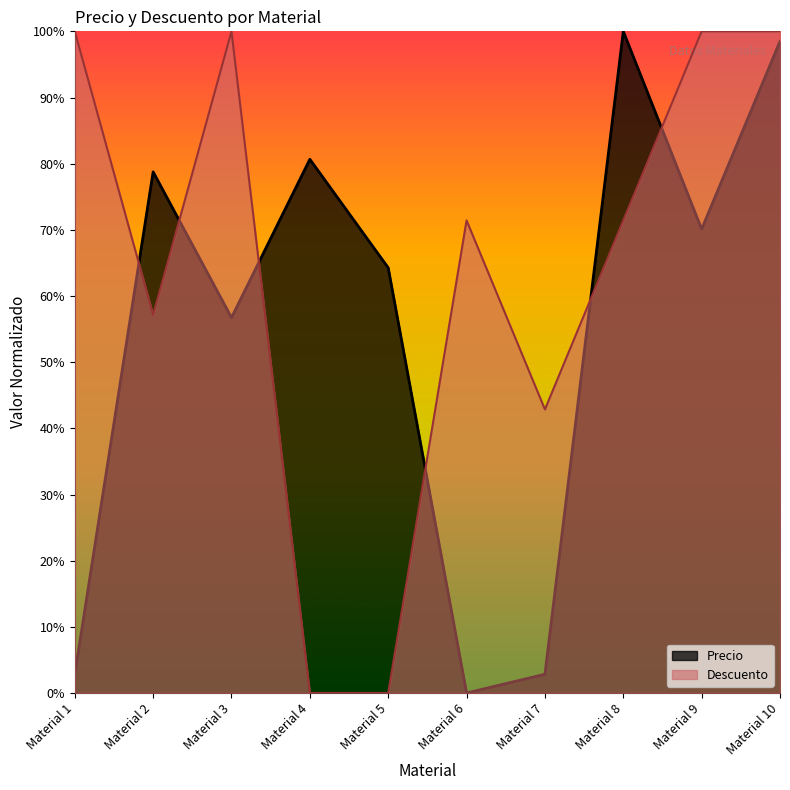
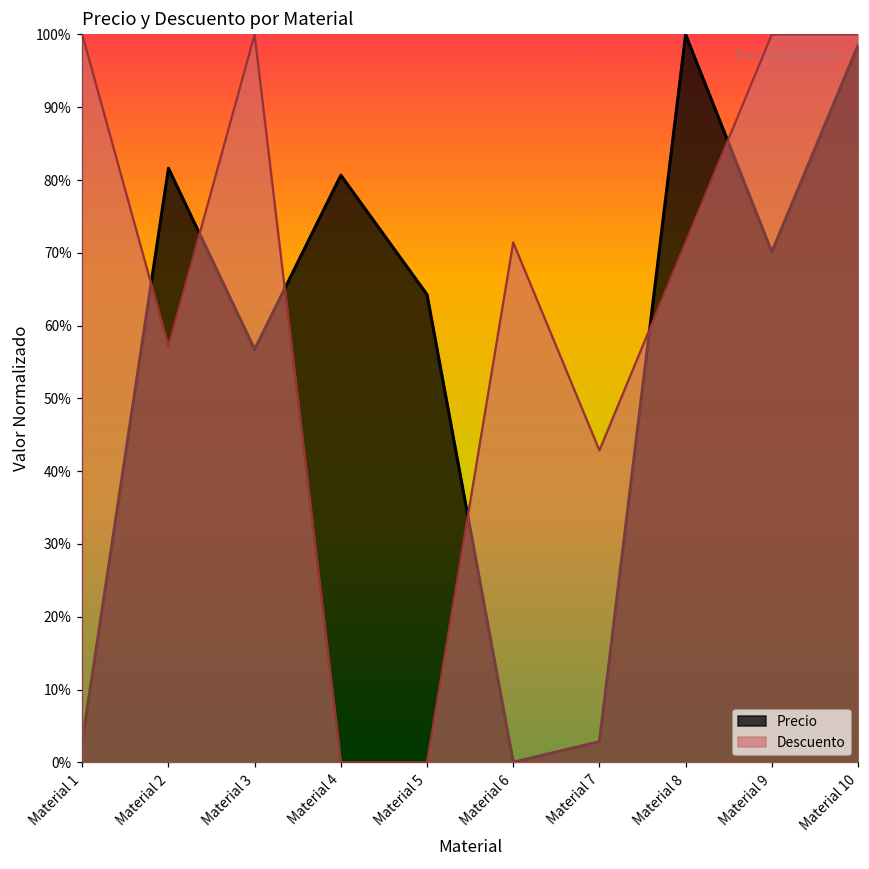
  {
    "Precio": {
      "Material 1": "3%",
-     "Material 2": "79%",
+     "Material 2": "82%",
      "Material 3": "57%",
      "Material 4": "81%",
      "Material 5": "64%",
      "Material 6": "0%",
      "Material 7": "3%",
      "Material 8": "100%",
      "Material 9": "70%",
      "Material 10": "98%"
    },
    "Descuento": {
      "Material 1": "100%",
      "Material 2": "57%",
      "Material 3": "100%",
      "Material 4": "0%",
      "Material 5": "0%",
      "Material 6": "71%",
      "Material 7": "43%",
      "Material 8": "71%",
      "Material 9": "100%",
      "Material 10": "100%"
    }
  }
